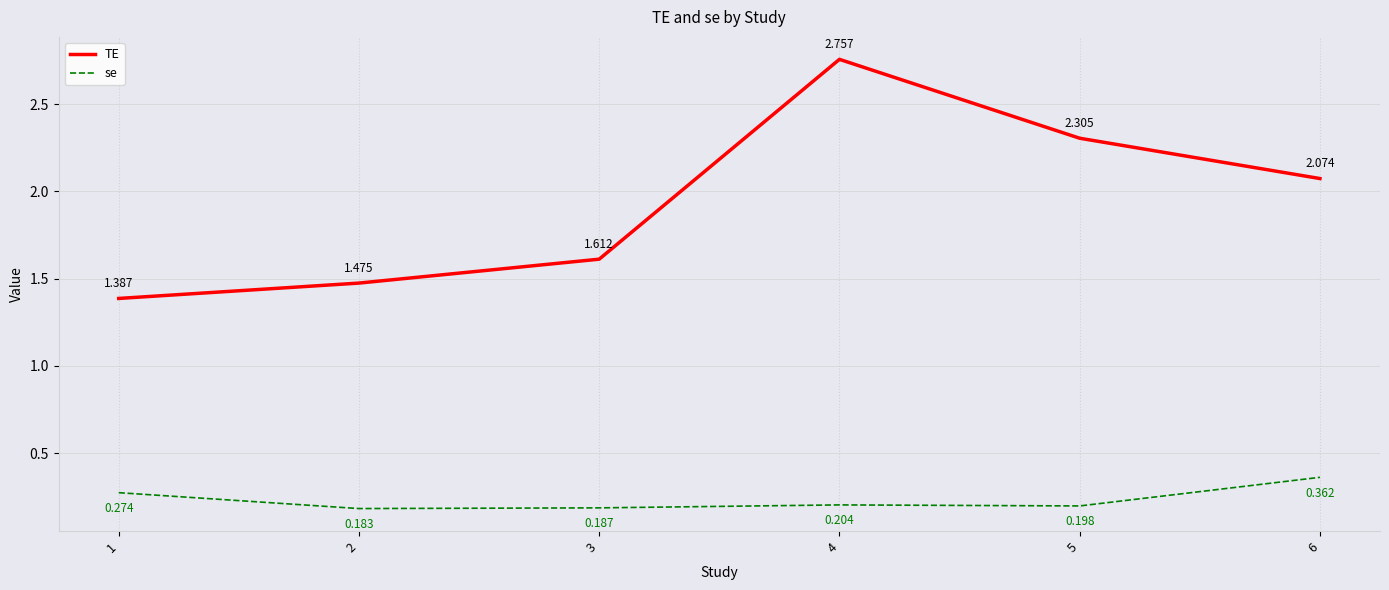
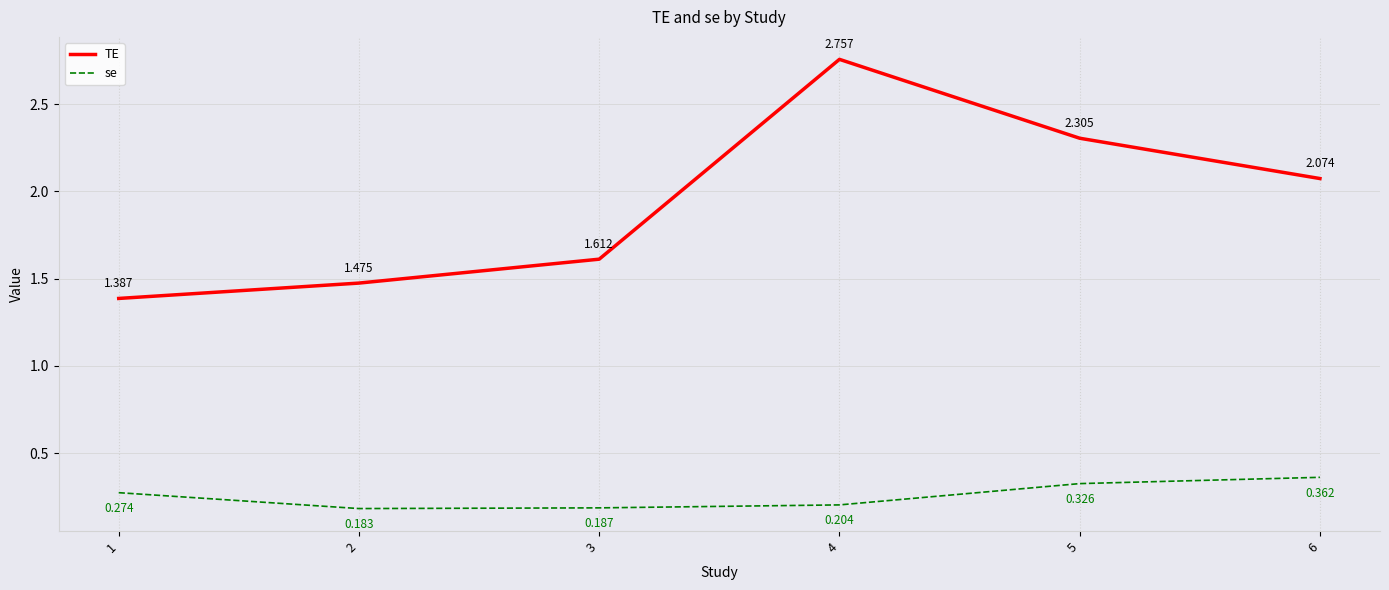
  {
    "TE": {
      "1": 1.387,
      "2": 1.475,
      "3": 1.612,
      "4": 2.757,
      "5": 2.305,
      "6": 2.074
    },
    "se": {
      "1": 0.274,
      "2": 0.183,
      "3": 0.187,
      "4": 0.204,
-     "5": 0.198,
+     "5": 0.326,
      "6": 0.362
    }
  }
